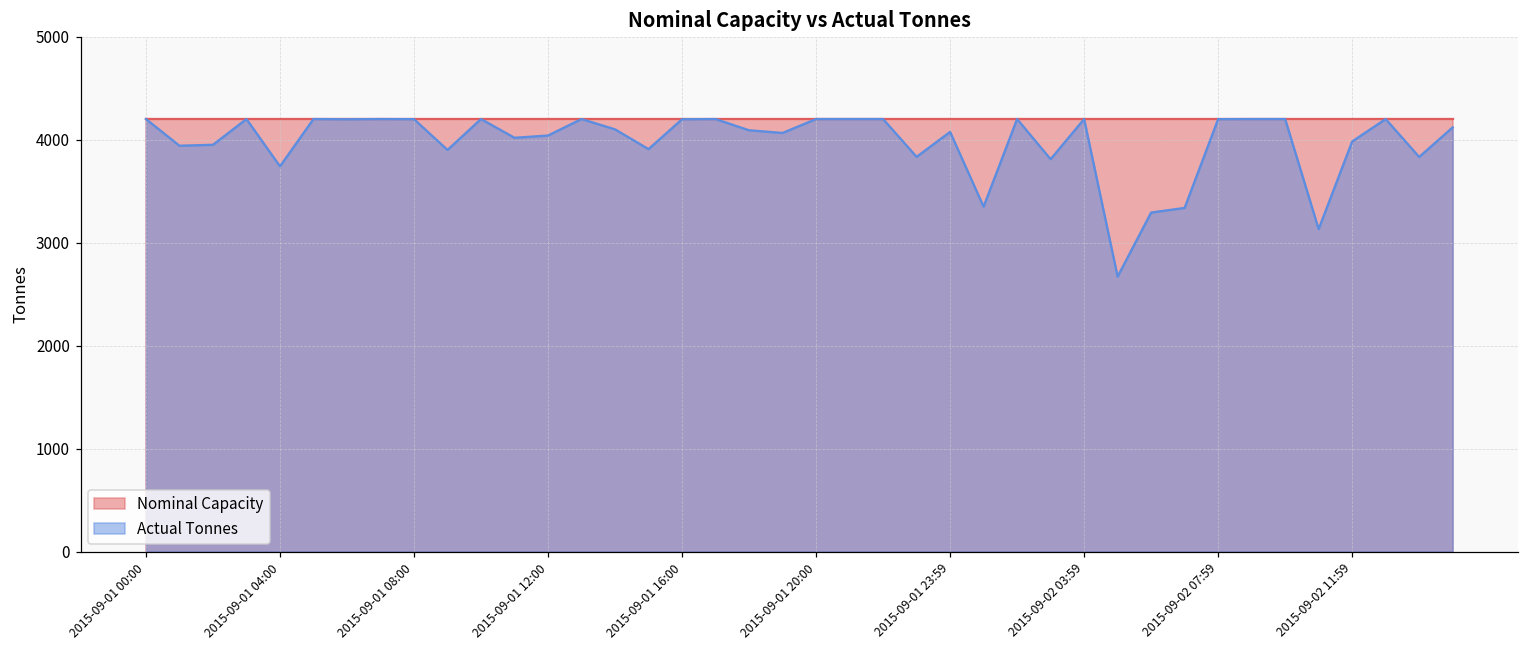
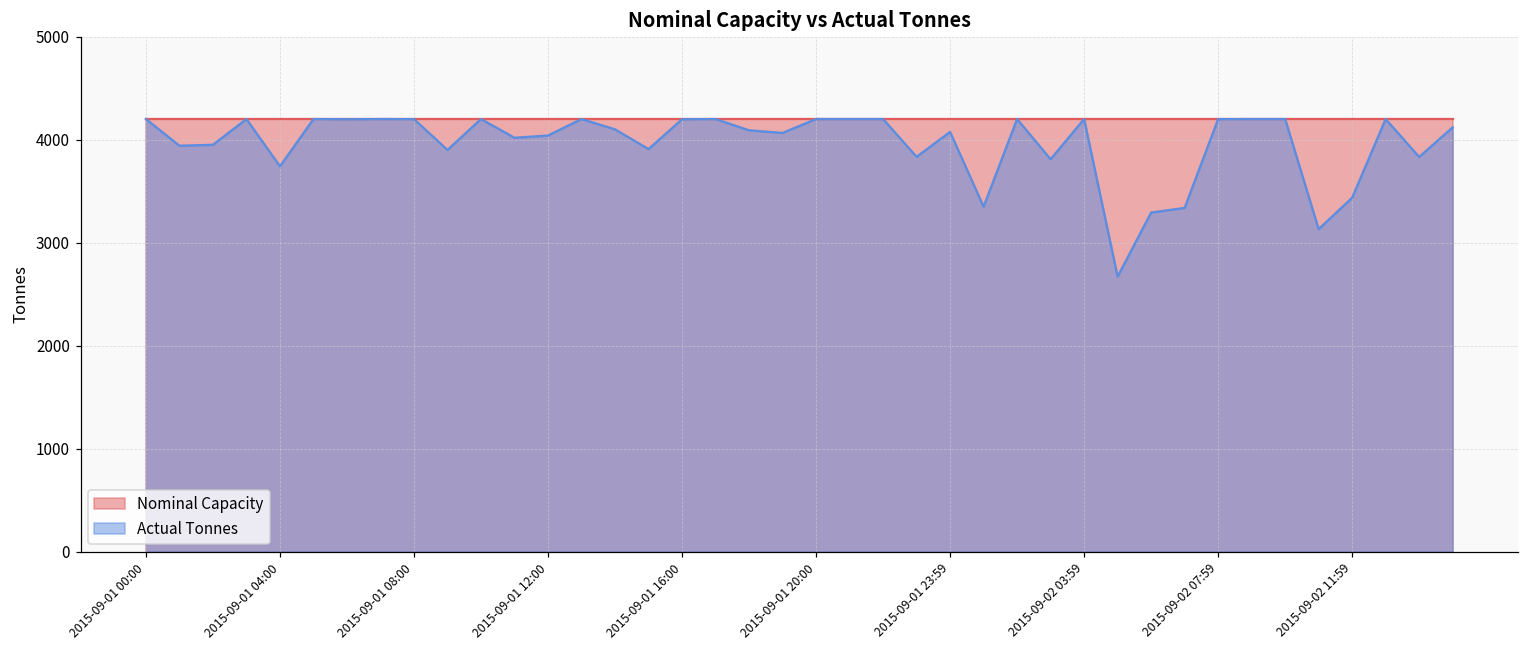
  {
    "Nominal Capacity": {
      "2015-09-01 04:00": 4200,
      "2015-09-01 12:00": 4200,
      "2015-09-01 23:59": 4200,
      "2015-09-02 11:59": 4200
    },
    "Actual Tonnes": {
      "2015-09-01 04:00": 3700,
      "2015-09-01 12:00": 4000,
      "2015-09-01 23:59": 4100,
-     "2015-09-02 11:59": 4000
+     "2015-09-02 11:59": 3400
    }
  }
